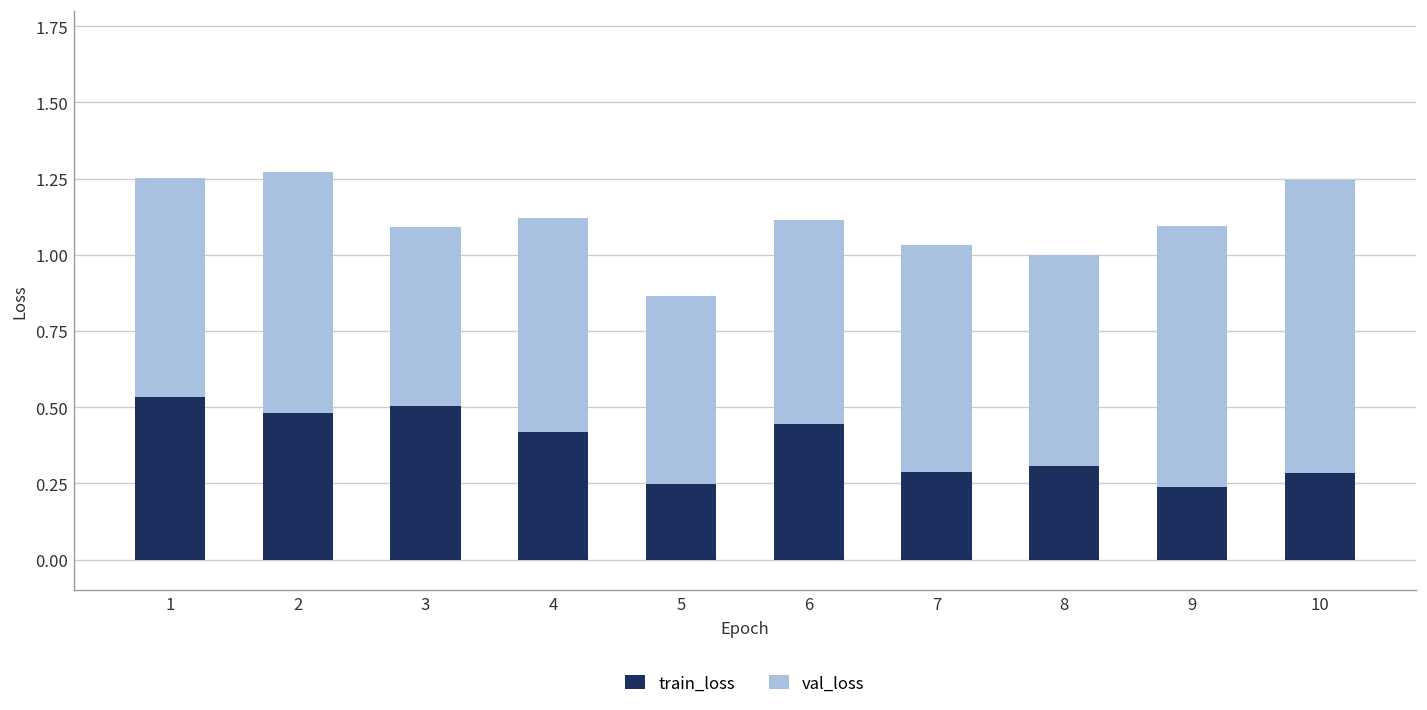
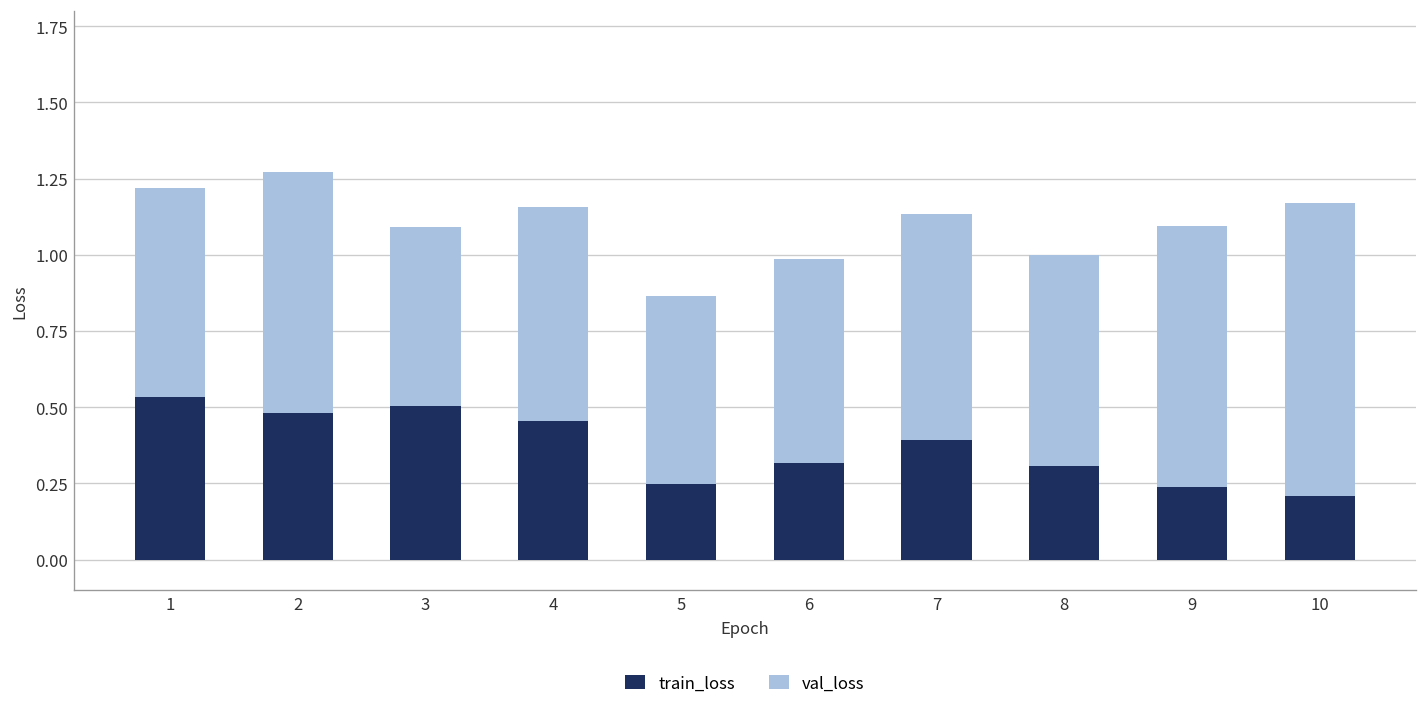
  {
    "train_loss": {
      "1": 0.53,
      "2": 0.48,
      "3": 0.51,
-     "4": 0.42,
+     "4": 0.45,
      "5": 0.25,
-     "6": 0.44,
-     "7": 0.29,
+     "6": 0.32,
+     "7": 0.39,
      "8": 0.31,
      "9": 0.24,
-     "10": 0.28
+     "10": 0.21
    },
    "val_loss": {
-     "1": 0.72,
+     "1": 0.68,
      "2": 0.79,
      "3": 0.59,
      "4": 0.70,
      "5": 0.62,
      "6": 0.67,
      "7": 0.74,
      "8": 0.69,
      "9": 0.86,
      "10": 0.96
    }
  }
